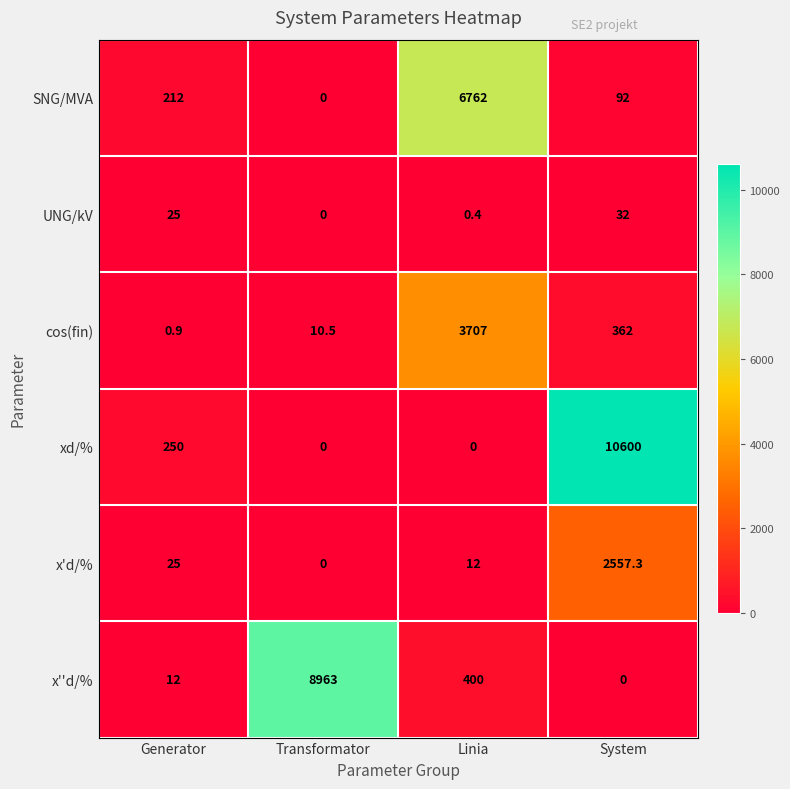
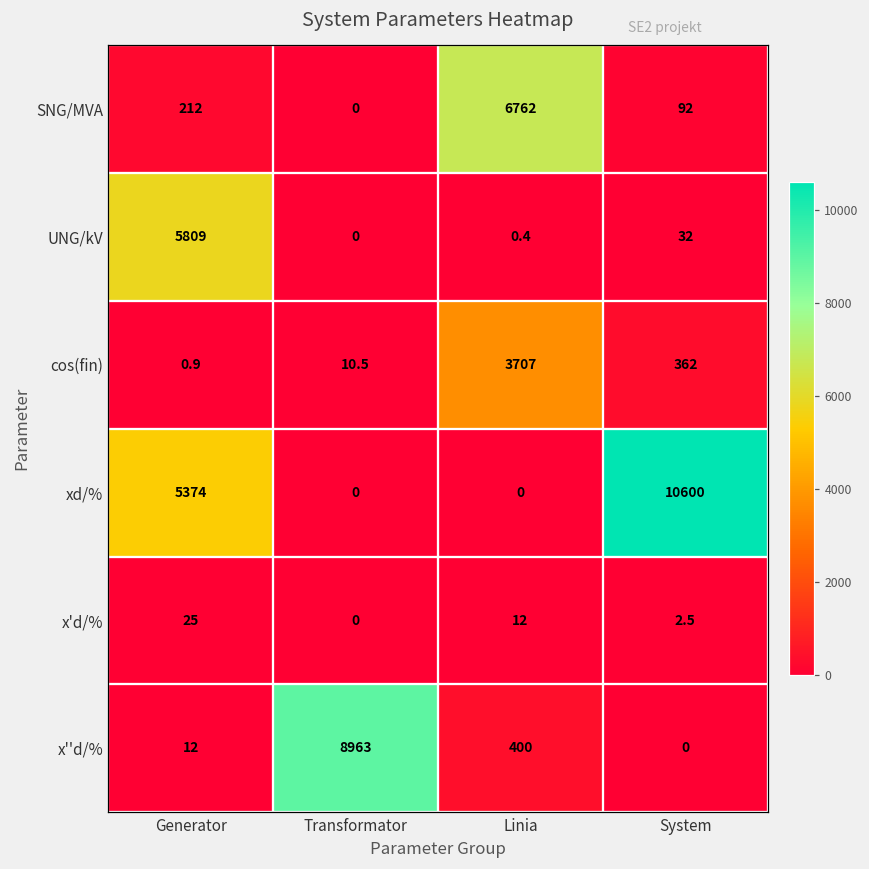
  {
    "SNG/MVA": {
      "Generator": 212,
      "Transformator": 0,
      "Linia": 6762,
      "System": 92
    },
    "UNG/kV": {
-     "Generator": 25,
+     "Generator": 5809,
      "Transformator": 0,
      "Linia": 0.4,
      "System": 32
    },
    "cos(fin)": {
      "Generator": 0.9,
      "Transformator": 10.5,
      "Linia": 3707,
      "System": 362
    },
    "xd/%": {
-     "Generator": 250,
+     "Generator": 5374,
      "Transformator": 0,
      "Linia": 0,
      "System": 10600
    },
    "x'd/%": {
      "Generator": 25,
      "Transformator": 0,
      "Linia": 12,
-     "System": 2557.3
+     "System": 2.5
    },
    "x''d/%": {
      "Generator": 12,
      "Transformator": 8963,
      "Linia": 400,
      "System": 0
    }
  }
